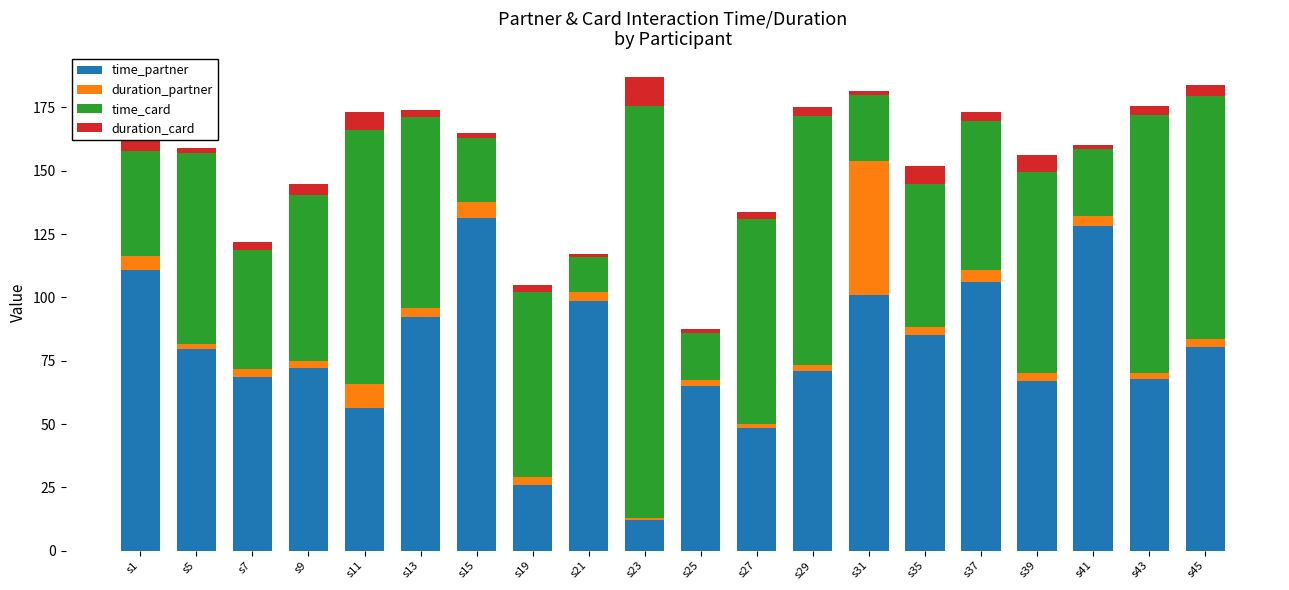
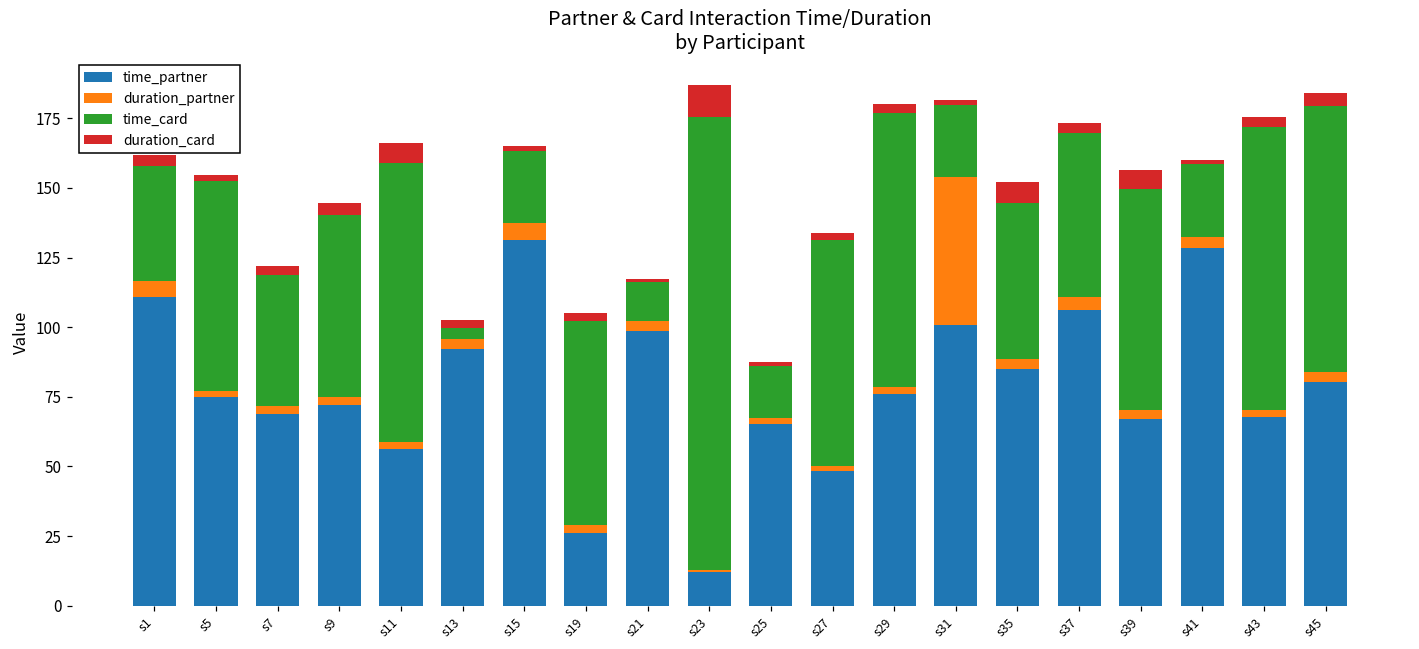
  {
    "time_partner": {
      "s1": 111,
-     "s5": 80,
+     "s5": 75,
      "s7": 69,
      "s9": 72,
      "s11": 56,
      "s13": 92,
      "s15": 131,
      "s19": 26,
      "s21": 99,
      "s23": 12,
      "s25": 65,
      "s27": 49,
-     "s29": 71,
+     "s29": 76,
      "s31": 101,
      "s35": 85,
      "s37": 106,
      "s39": 67,
      "s41": 128,
      "s43": 68,
      "s45": 80
    },
    "duration_partner": {
      "s1": 6,
      "s5": 2,
      "s7": 3,
      "s9": 3,
-     "s11": 10,
+     "s11": 3,
      "s13": 3,
      "s15": 6,
      "s19": 3,
      "s21": 3,
      "s25": 2,
      "s27": 2,
      "s29": 2,
      "s31": 53,
      "s35": 3,
      "s37": 5,
      "s39": 3,
      "s41": 4,
      "s43": 2,
      "s45": 3
    },
    "time_card": {
      "s1": 41,
      "s5": 75,
      "s7": 47,
      "s9": 65,
      "s11": 100,
-     "s13": 76,
+     "s13": 4,
      "s15": 26,
      "s19": 73,
      "s21": 14,
      "s23": 163,
      "s25": 19,
      "s27": 81,
      "s29": 98,
      "s31": 26,
      "s35": 56,
      "s37": 59,
      "s39": 79,
      "s41": 26,
      "s43": 102,
      "s45": 96
    },
    "duration_card": {
      "s1": 4,
      "s5": 2,
      "s7": 3,
      "s9": 4,
      "s11": 7,
      "s13": 3,
      "s15": 2,
      "s19": 3,
      "s21": 1,
      "s23": 12,
      "s25": 1,
      "s27": 3,
      "s29": 4,
      "s31": 2,
      "s35": 7,
      "s37": 3,
      "s39": 7,
      "s41": 1,
      "s43": 3,
      "s45": 5
    }
  }
